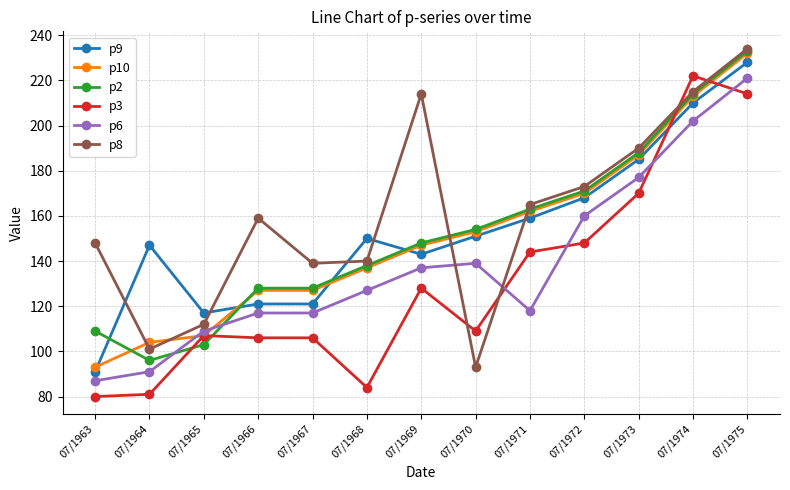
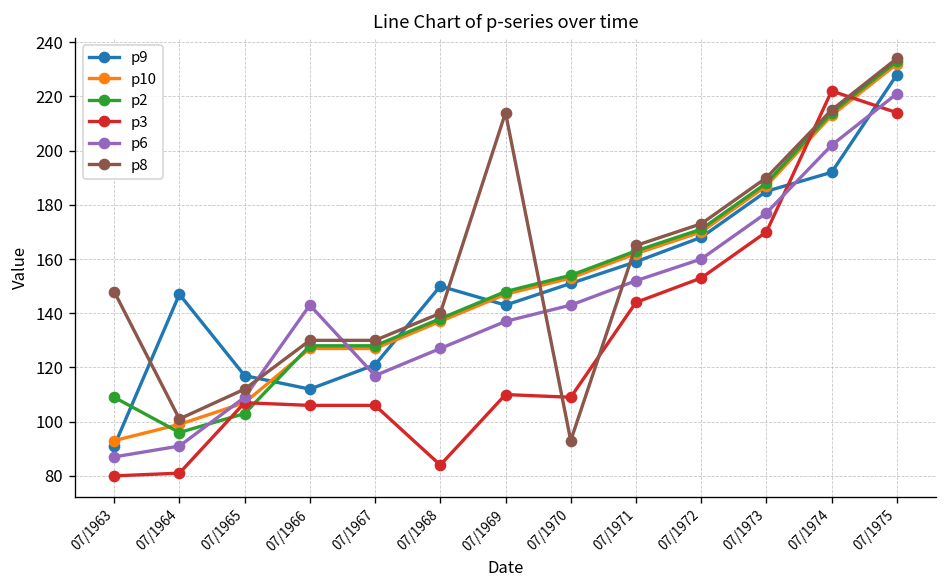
  {
    "p9": {
      "07/1963": 91,
      "07/1964": 147,
      "07/1965": 117,
-     "07/1966": 121,
+     "07/1966": 112,
      "07/1967": 121,
      "07/1968": 150,
      "07/1969": 143,
      "07/1970": 151,
      "07/1971": 159,
      "07/1972": 168,
      "07/1973": 185,
-     "07/1974": 210,
+     "07/1974": 192,
      "07/1975": 228
    },
    "p10": {
      "07/1963": 93,
-     "07/1964": 104
+     "07/1964": 99
    },
    "p2": {
      "07/1963": 109,
      "07/1964": 96,
      "07/1965": 103
    },
    "p3": {
      "07/1963": 80,
      "07/1964": 81,
      "07/1966": 106,
      "07/1967": 106,
      "07/1968": 84,
-     "07/1969": 128,
+     "07/1969": 110,
      "07/1970": 109,
      "07/1971": 144,
-     "07/1972": 148,
+     "07/1972": 153,
      "07/1973": 170,
      "07/1974": 222,
      "07/1975": 214
    },
    "p6": {
      "07/1963": 87,
      "07/1964": 91,
      "07/1965": 109,
-     "07/1966": 117,
+     "07/1966": 143,
      "07/1967": 117,
      "07/1968": 127,
      "07/1969": 137,
-     "07/1970": 139,
-     "07/1971": 118,
+     "07/1970": 143,
+     "07/1971": 152,
      "07/1972": 160,
      "07/1973": 177,
      "07/1974": 202,
      "07/1975": 221
    },
    "p8": {
      "07/1963": 148,
      "07/1964": 101,
      "07/1965": 112,
-     "07/1966": 159,
-     "07/1967": 139,
+     "07/1966": 130,
+     "07/1967": 130,
      "07/1968": 140,
      "07/1969": 214,
      "07/1970": 93,
      "07/1971": 165,
      "07/1972": 173,
      "07/1973": 190
    }
  }
